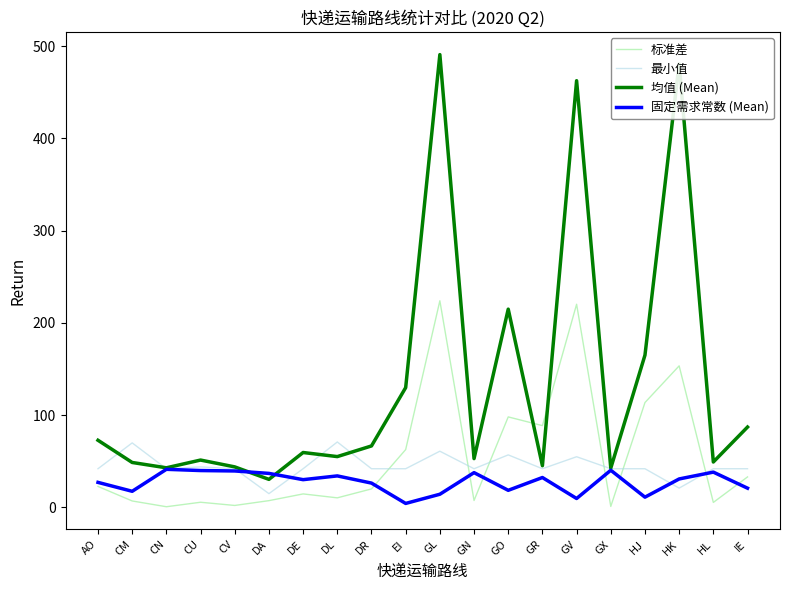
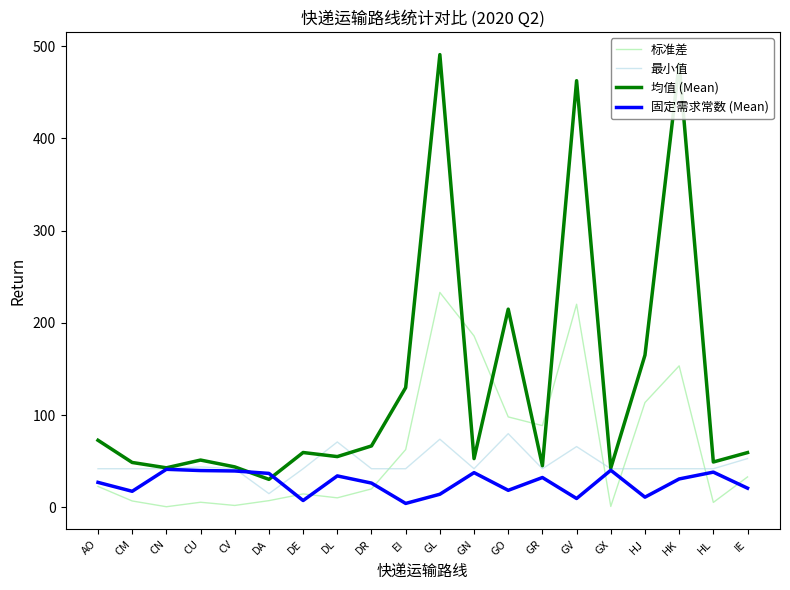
  {
    "标准差": {
      "AO": 20,
      "CM": 10,
      "CN": 0,
      "CU": 10,
      "CV": 0,
      "DA": 10,
      "DE": 10,
      "DL": 10,
      "DR": 20,
      "EI": 60,
-     "GL": 220,
-     "GN": 10,
+     "GL": 230,
+     "GN": 190,
      "GO": 100,
      "GR": 90,
      "GV": 220,
      "GX": 0,
      "HJ": 110,
      "HK": 150,
      "HL": 10,
      "IE": 30
    },
    "最小值": {
      "AO": 40,
-     "CM": 70,
+     "CM": 40,
      "CU": 40,
      "DA": 20,
      "DE": 40,
      "DL": 70,
      "DR": 40,
      "EI": 40,
-     "GL": 60,
+     "GL": 70,
      "GN": 40,
-     "GO": 60,
+     "GO": 80,
      "GR": 40,
-     "GV": 60,
+     "GV": 70,
      "HJ": 40,
-     "HK": 20,
+     "HK": 40,
      "HL": 40,
-     "IE": 40
+     "IE": 50
    },
    "均值 (Mean)": {
      "AO": 70,
      "CM": 50,
      "CU": 50,
      "DA": 30,
      "DE": 60,
      "DL": 60,
      "DR": 70,
      "EI": 130,
      "GL": 490,
      "GN": 50,
      "GO": 210,
      "GR": 50,
      "GV": 460,
      "HJ": 170,
      "HL": 50,
-     "IE": 90
+     "IE": 60
    },
    "固定需求常数 (Mean)": {
      "AO": 30,
      "CM": 20,
      "CU": 40,
      "DA": 40,
-     "DE": 30,
+     "DE": 10,
      "DL": 30,
      "DR": 30,
      "EI": 0,
      "GL": 10,
      "GN": 40,
      "GO": 20,
      "GR": 30,
      "GV": 10,
      "HJ": 10,
      "HK": 30,
      "HL": 40,
      "IE": 20
    }
  }
